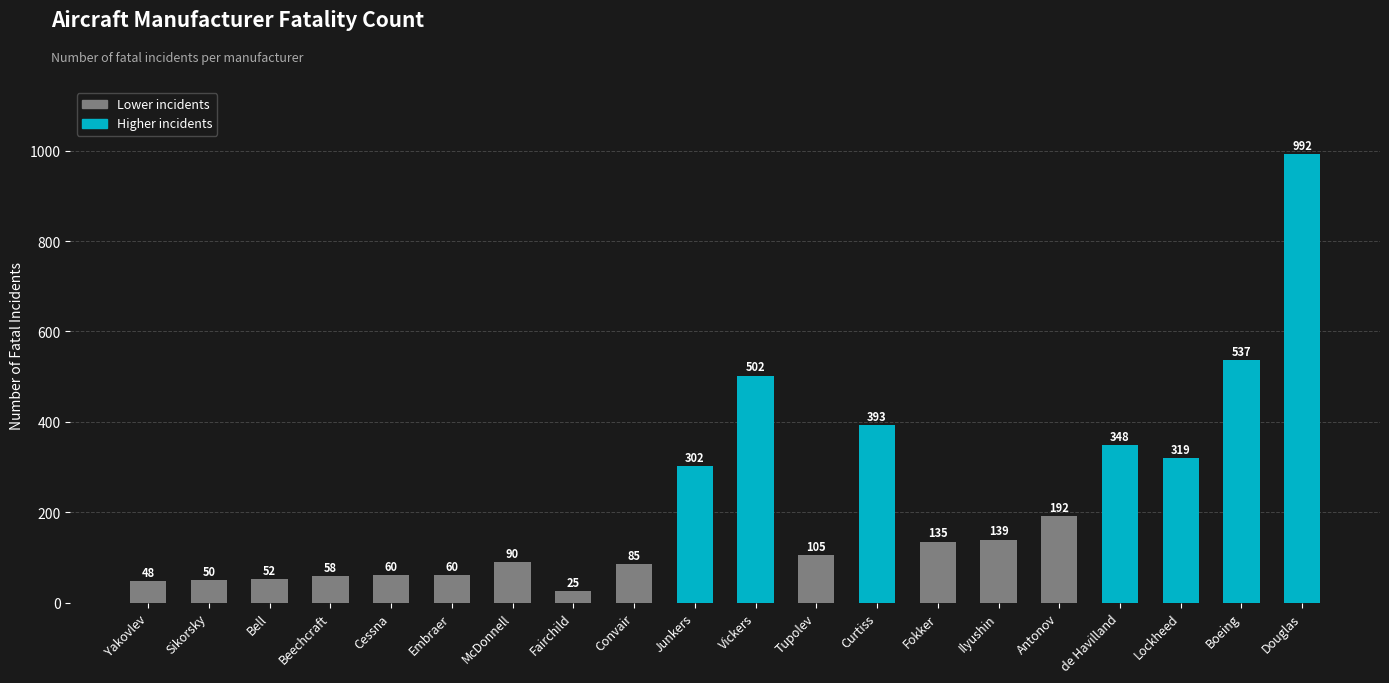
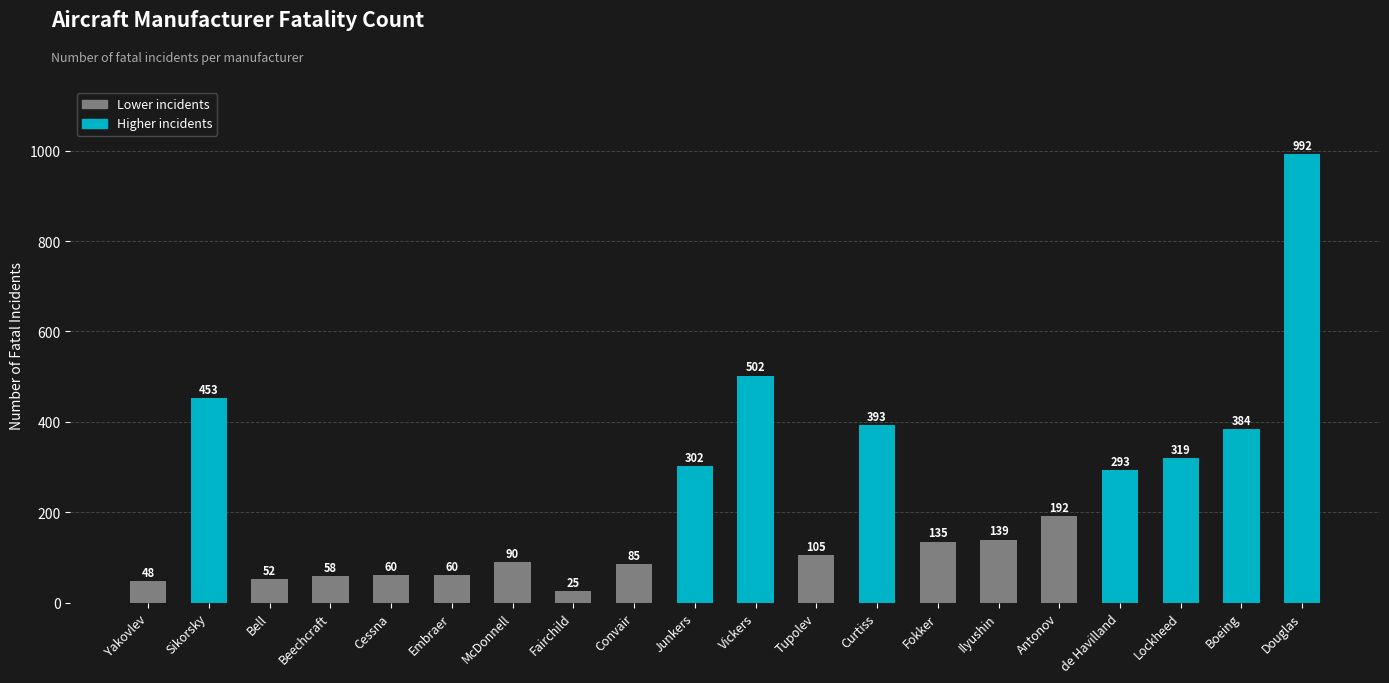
  {
    "Yakovlev": 48,
-   "Sikorsky": 50,
+   "Sikorsky": 453,
    "Bell": 52,
    "Beechcraft": 58,
    "Cessna": 60,
    "Embraer": 60,
    "McDonnell": 90,
    "Fairchild": 25,
    "Convair": 85,
    "Junkers": 302,
    "Vickers": 502,
    "Tupolev": 105,
    "Curtiss": 393,
    "Fokker": 135,
    "Ilyushin": 139,
    "Antonov": 192,
-   "de Havilland": 348,
+   "de Havilland": 293,
    "Lockheed": 319,
-   "Boeing": 537,
+   "Boeing": 384,
    "Douglas": 992
  }
